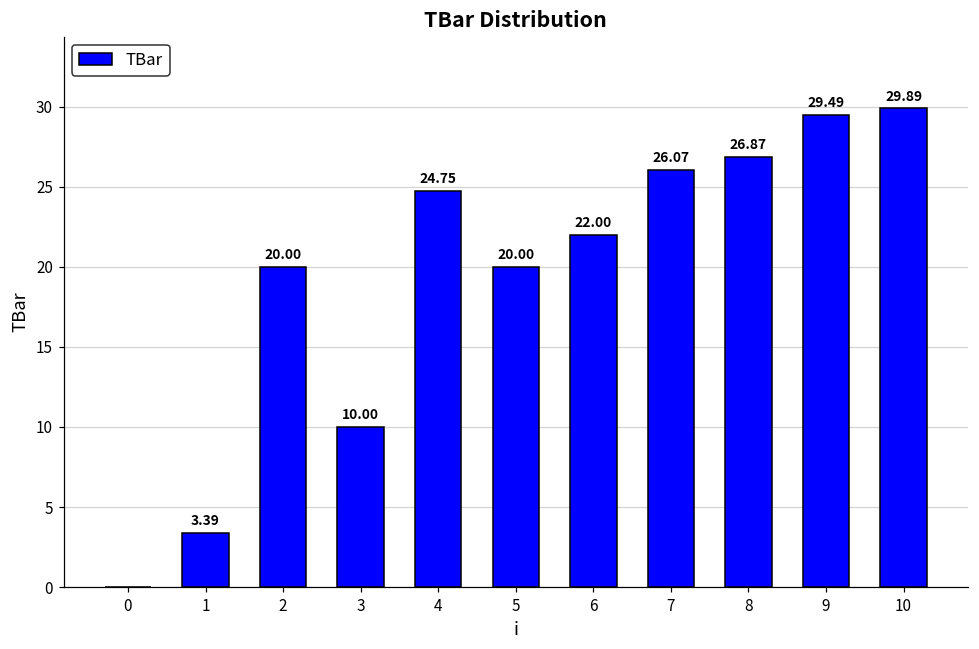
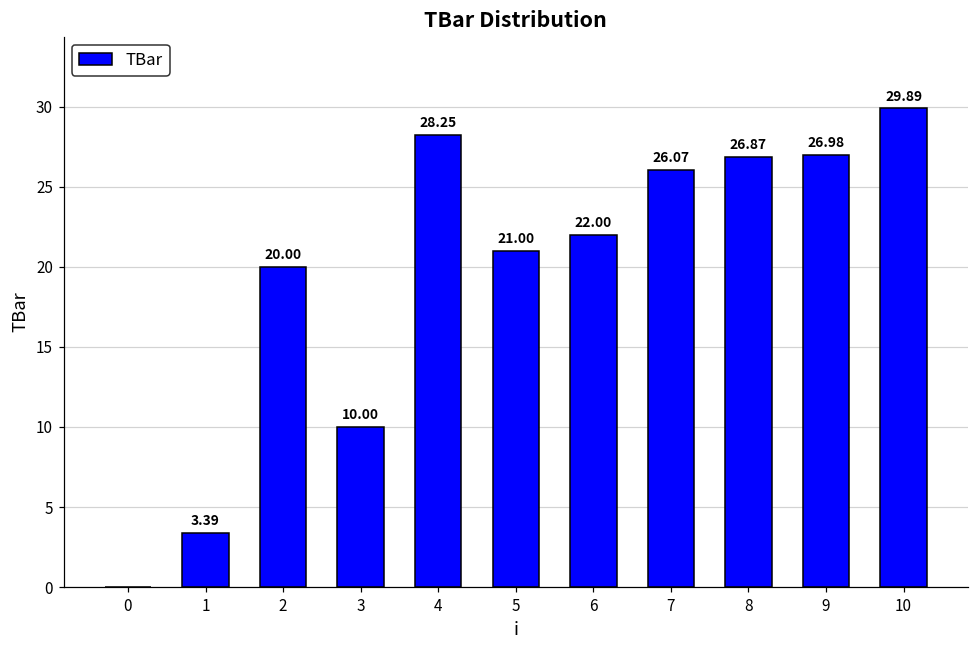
  {
    "1": 3.39,
    "2": 20.00,
    "3": 10.00,
-   "4": 24.75,
-   "5": 20.00,
+   "4": 28.25,
+   "5": 21.00,
    "6": 22.00,
    "7": 26.07,
    "8": 26.87,
-   "9": 29.49,
+   "9": 26.98,
    "10": 29.89
  }
